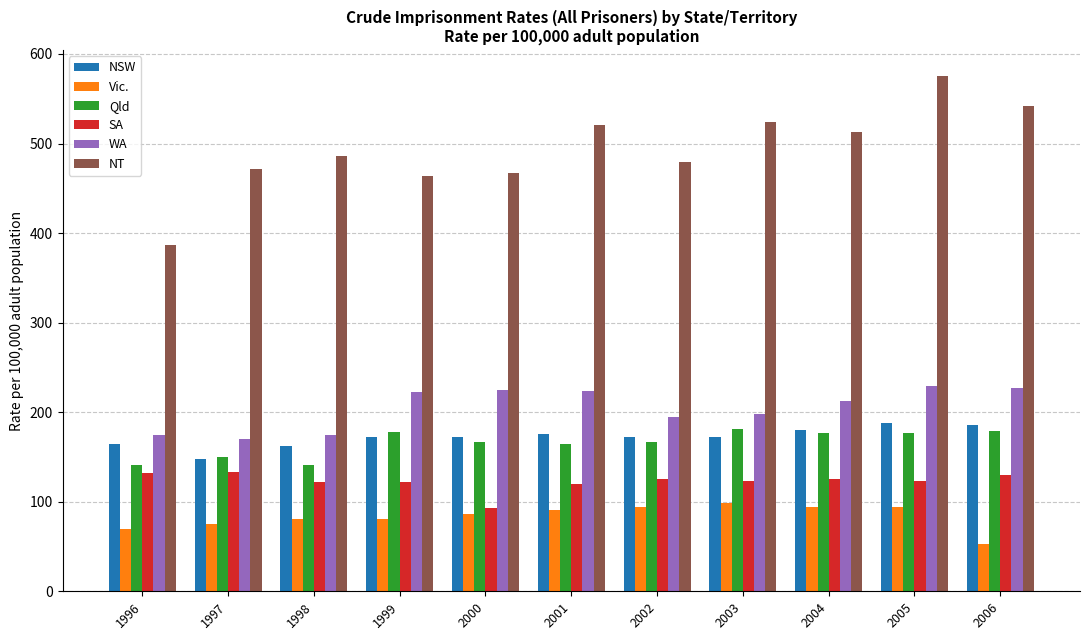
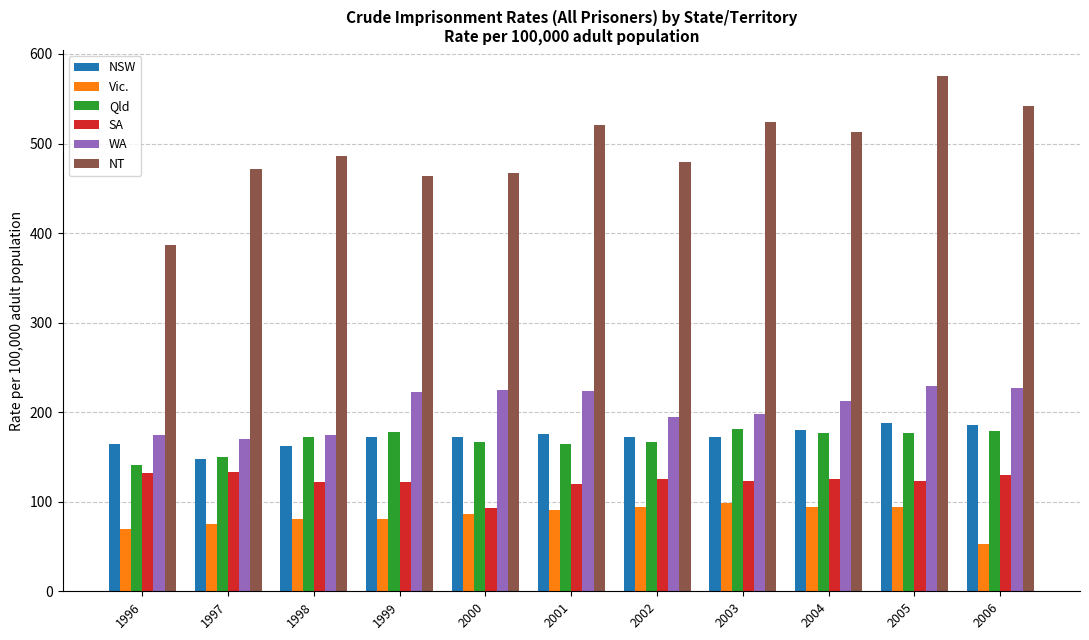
  {
    "NSW": {
      "1996": 160,
      "1997": 150,
      "1998": 160,
      "1999": 170,
      "2000": 170,
      "2001": 180,
      "2002": 170,
      "2003": 170,
      "2004": 180,
      "2005": 190,
      "2006": 190
    },
    "Vic.": {
      "1996": 70,
      "1997": 80,
      "1998": 80,
      "1999": 80,
      "2000": 90,
      "2001": 90,
      "2002": 90,
      "2003": 100,
      "2004": 90,
      "2005": 90,
      "2006": 50
    },
    "Qld": {
      "1996": 140,
      "1997": 150,
-     "1998": 140,
+     "1998": 170,
      "1999": 180,
      "2000": 170,
      "2001": 160,
      "2002": 170,
      "2003": 180,
      "2004": 180,
      "2005": 180,
      "2006": 180
    },
    "SA": {
      "1996": 130,
      "1997": 130,
      "1998": 120,
      "1999": 120,
      "2000": 90,
      "2001": 120,
      "2002": 130,
      "2003": 120,
      "2004": 130,
      "2005": 120,
      "2006": 130
    },
    "WA": {
      "1996": 170,
      "1997": 170,
      "1998": 170,
      "1999": 220,
      "2000": 220,
      "2001": 220,
      "2002": 190,
      "2003": 200,
      "2004": 210,
      "2005": 230,
      "2006": 230
    },
    "NT": {
      "1996": 390,
      "1997": 470,
      "1998": 490,
      "1999": 460,
      "2000": 470,
      "2001": 520,
      "2002": 480,
      "2003": 520,
      "2004": 510,
      "2005": 580,
      "2006": 540
    }
  }
